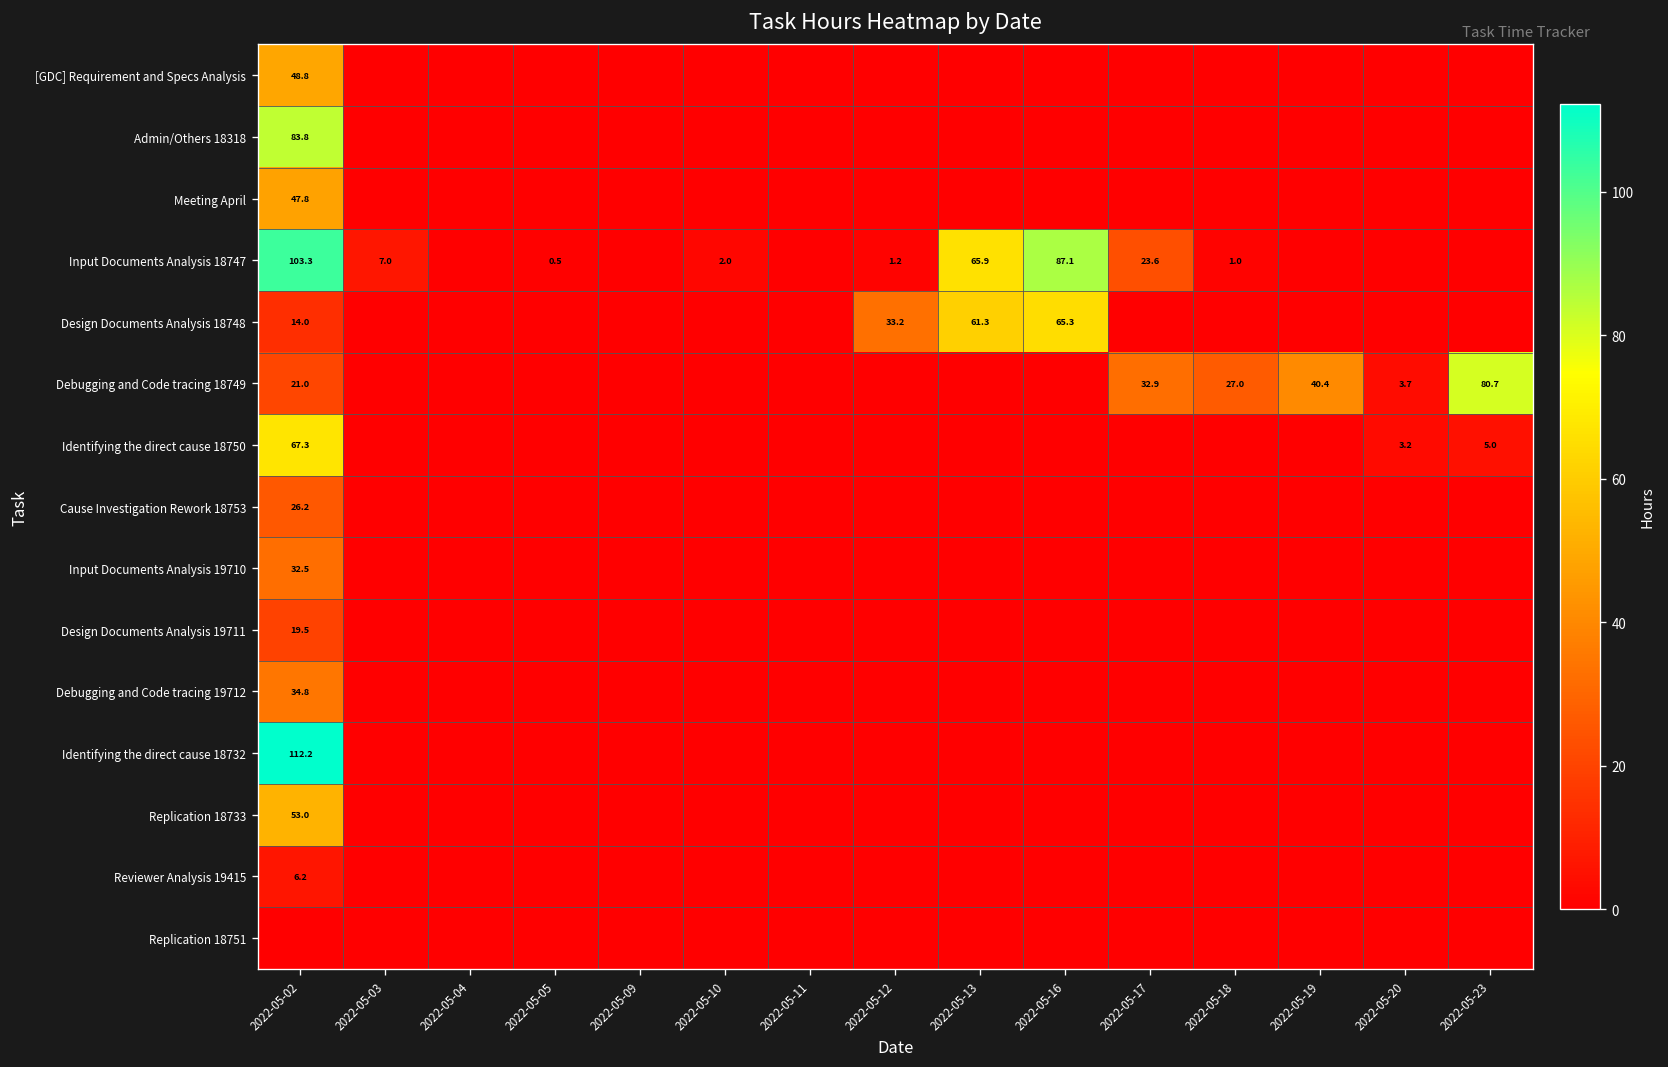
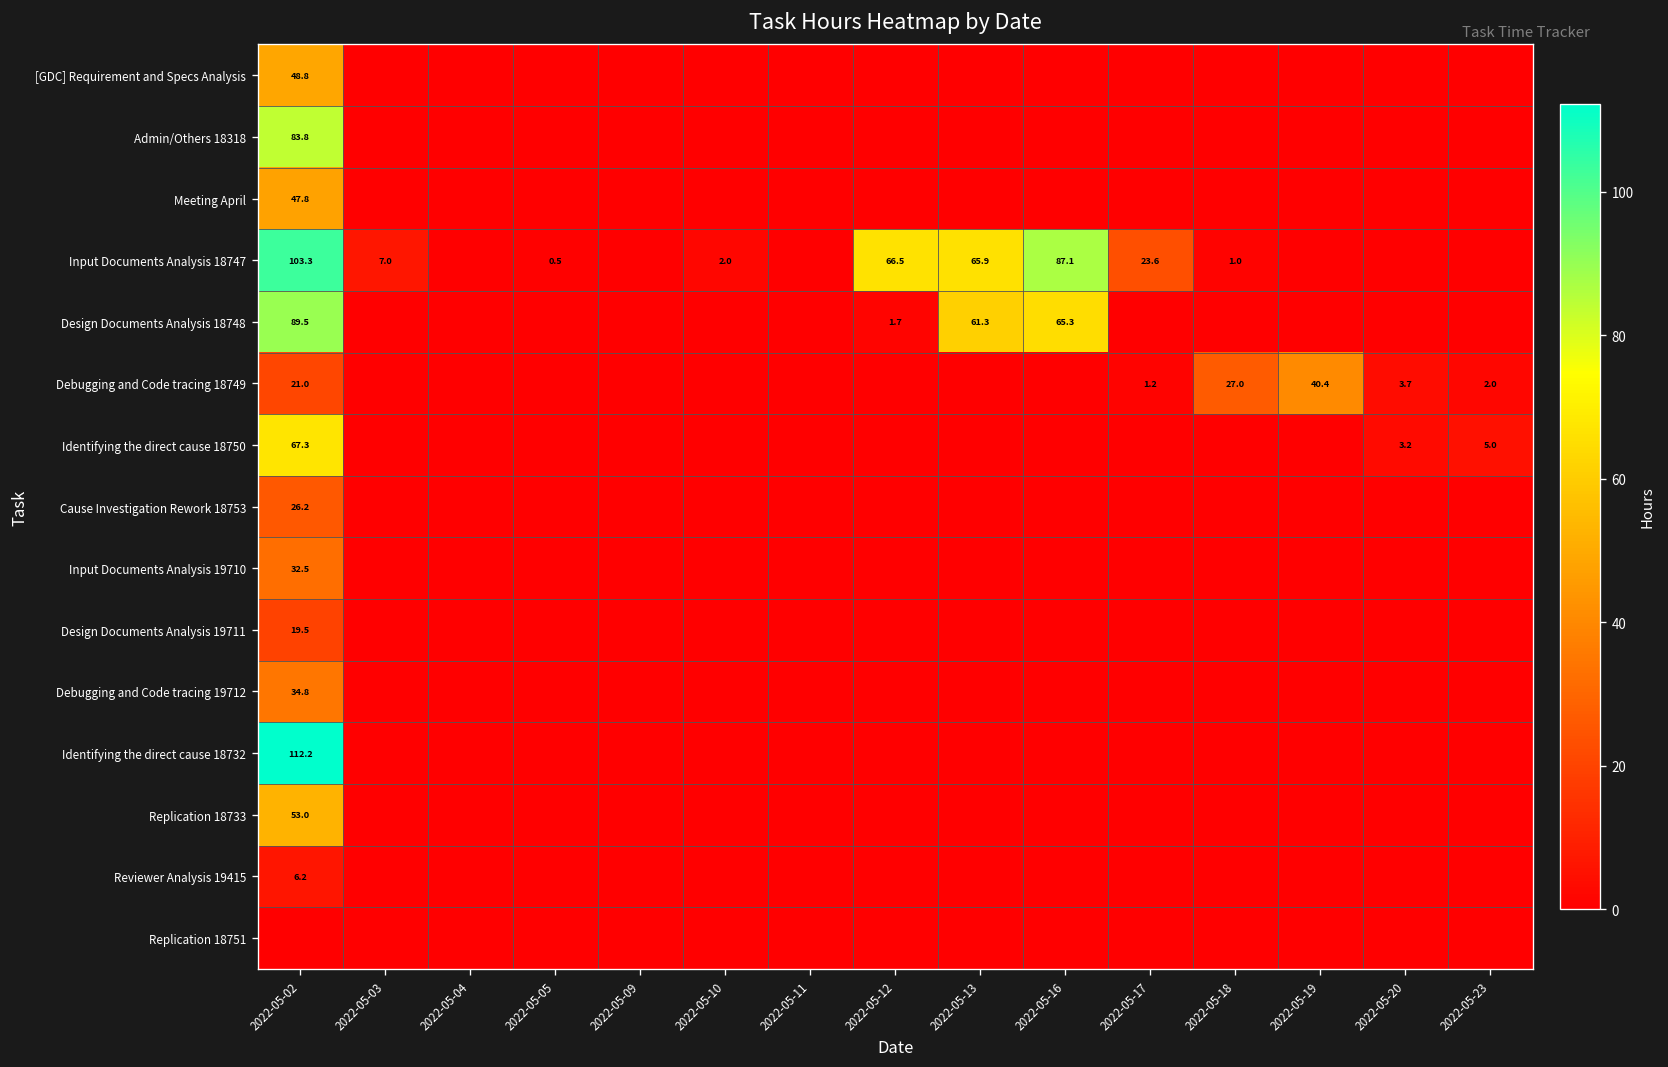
  {
    "[GDC] Requirement and Specs Analysis": {
      "2022-05-02": 48.8
    },
    "Admin/Others 18318": {
      "2022-05-02": 83.8
    },
    "Meeting April": {
      "2022-05-02": 47.8
    },
    "Input Documents Analysis 18747": {
      "2022-05-02": 103.3,
      "2022-05-03": 7.0,
      "2022-05-05": 0.5,
      "2022-05-10": 2.0,
-     "2022-05-12": 1.2,
+     "2022-05-12": 66.5,
      "2022-05-13": 65.9,
      "2022-05-16": 87.1,
      "2022-05-17": 23.6,
      "2022-05-18": 1.0
    },
    "Design Documents Analysis 18748": {
-     "2022-05-02": 14.0,
-     "2022-05-12": 33.2,
+     "2022-05-02": 89.5,
+     "2022-05-12": 1.7,
      "2022-05-13": 61.3,
      "2022-05-16": 65.3
    },
    "Debugging and Code tracing 18749": {
      "2022-05-02": 21.0,
-     "2022-05-17": 32.9,
+     "2022-05-17": 1.2,
      "2022-05-18": 27.0,
      "2022-05-19": 40.4,
      "2022-05-20": 3.7,
-     "2022-05-23": 80.7
+     "2022-05-23": 2.0
    },
    "Identifying the direct cause 18750": {
      "2022-05-02": 67.3,
      "2022-05-20": 3.2,
      "2022-05-23": 5.0
    },
    "Cause Investigation Rework 18753": {
      "2022-05-02": 26.2
    },
    "Input Documents Analysis 19710": {
      "2022-05-02": 32.5
    },
    "Design Documents Analysis 19711": {
      "2022-05-02": 19.5
    },
    "Debugging and Code tracing 19712": {
      "2022-05-02": 34.8
    },
    "Identifying the direct cause 18732": {
      "2022-05-02": 112.2
    },
    "Replication 18733": {
      "2022-05-02": 53.0
    },
    "Reviewer Analysis 19415": {
      "2022-05-02": 6.2
    }
  }
